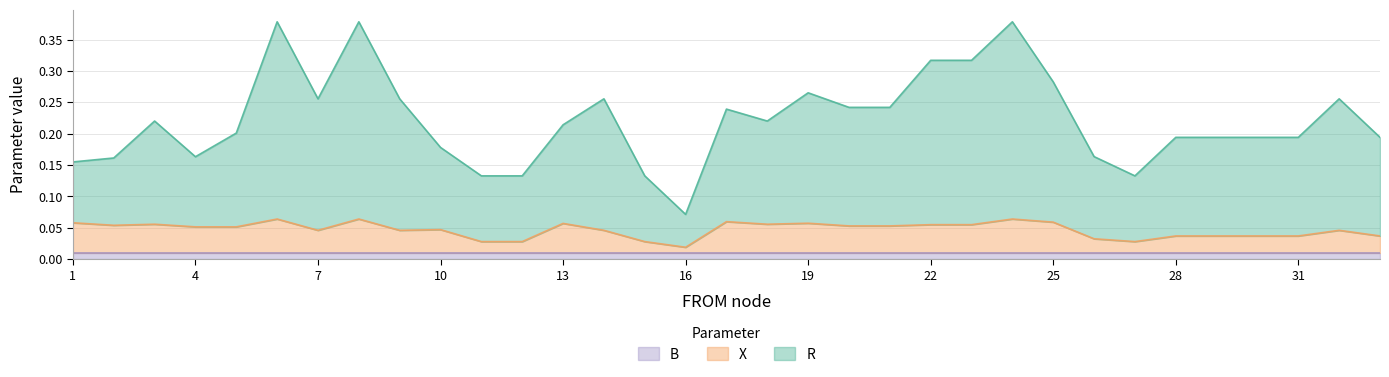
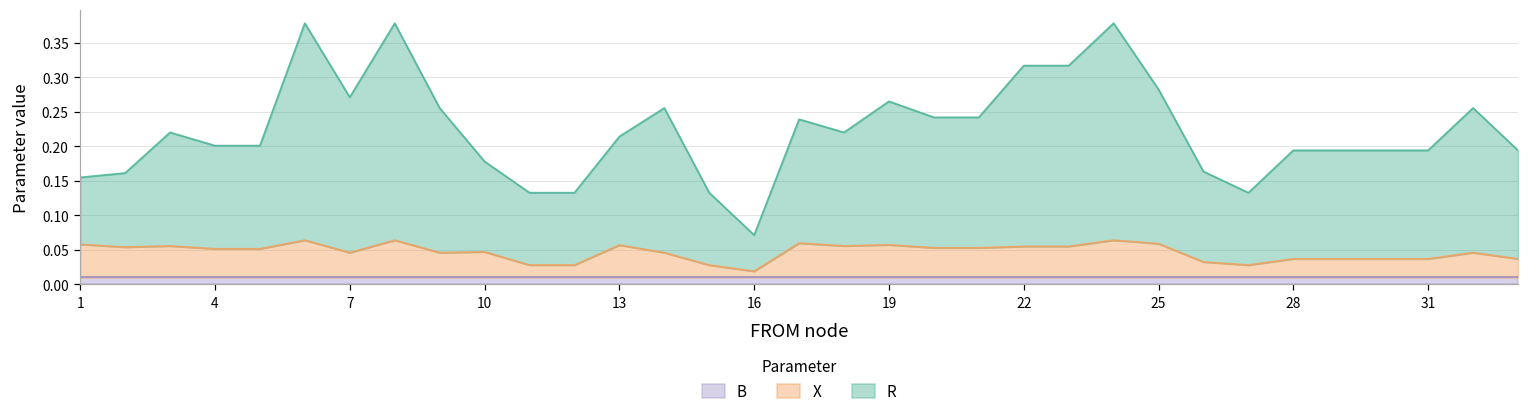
  {
    "B": {
      "1": 0.01,
      "4": 0.01,
      "7": 0.01,
      "10": 0.01,
      "13": 0.01,
      "16": 0.01,
      "19": 0.01,
      "22": 0.01,
      "25": 0.01,
      "28": 0.01,
      "31": 0.01
    },
    "X": {
      "1": 0.05,
      "4": 0.04,
      "7": 0.04,
      "10": 0.04,
      "13": 0.05,
      "16": 0.01,
      "19": 0.05,
      "22": 0.05,
      "25": 0.05,
      "28": 0.03,
      "31": 0.03
    },
    "R": {
      "1": 0.10,
-     "4": 0.11,
-     "7": 0.21,
+     "4": 0.15,
+     "7": 0.23,
      "10": 0.13,
      "13": 0.16,
      "16": 0.05,
      "19": 0.21,
      "22": 0.26,
      "25": 0.22,
      "28": 0.16,
      "31": 0.16
    }
  }
